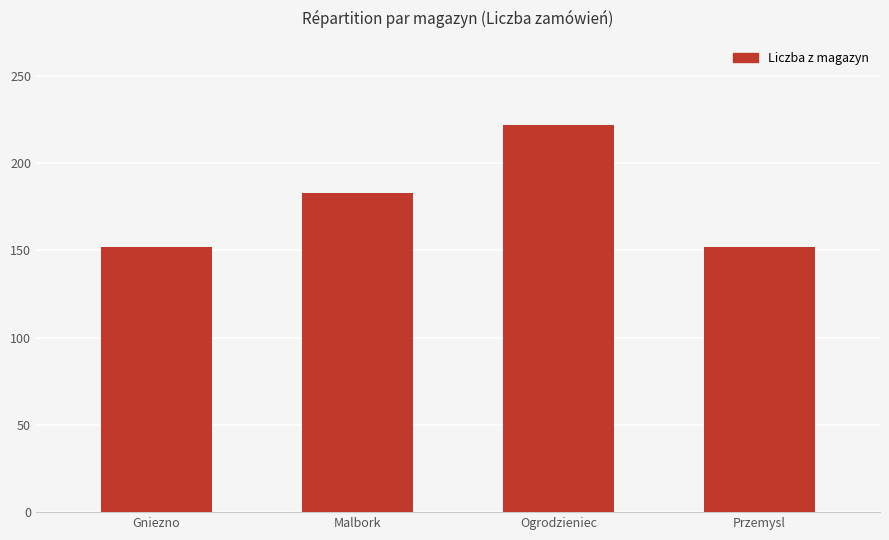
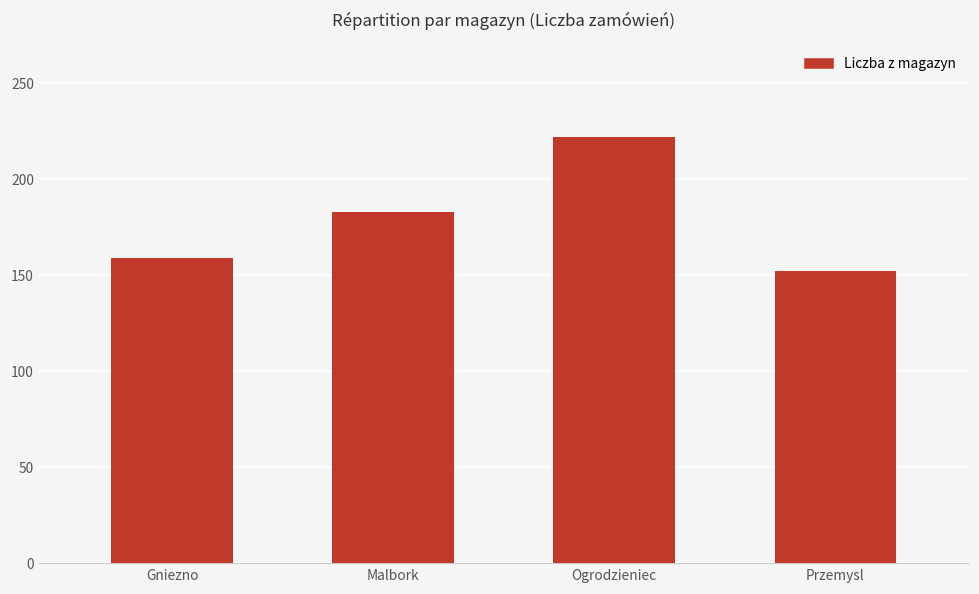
  {
-   "Gniezno": 152,
+   "Gniezno": 159,
    "Malbork": 183,
    "Ogrodzieniec": 222,
    "Przemysl": 152
  }
